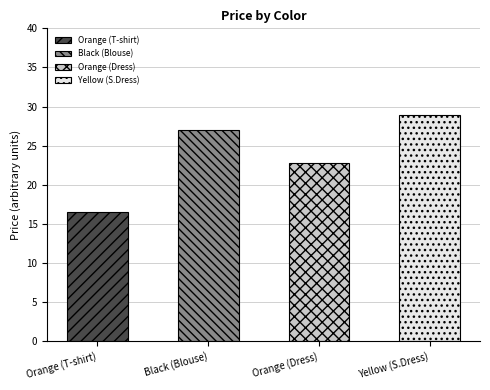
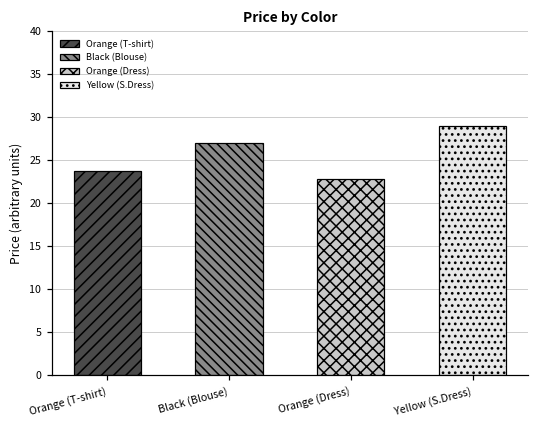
  {
-   "Orange (T-shirt)": 17,
+   "Orange (T-shirt)": 24,
    "Black (Blouse)": 27,
    "Orange (Dress)": 23,
    "Yellow (S.Dress)": 29
  }
